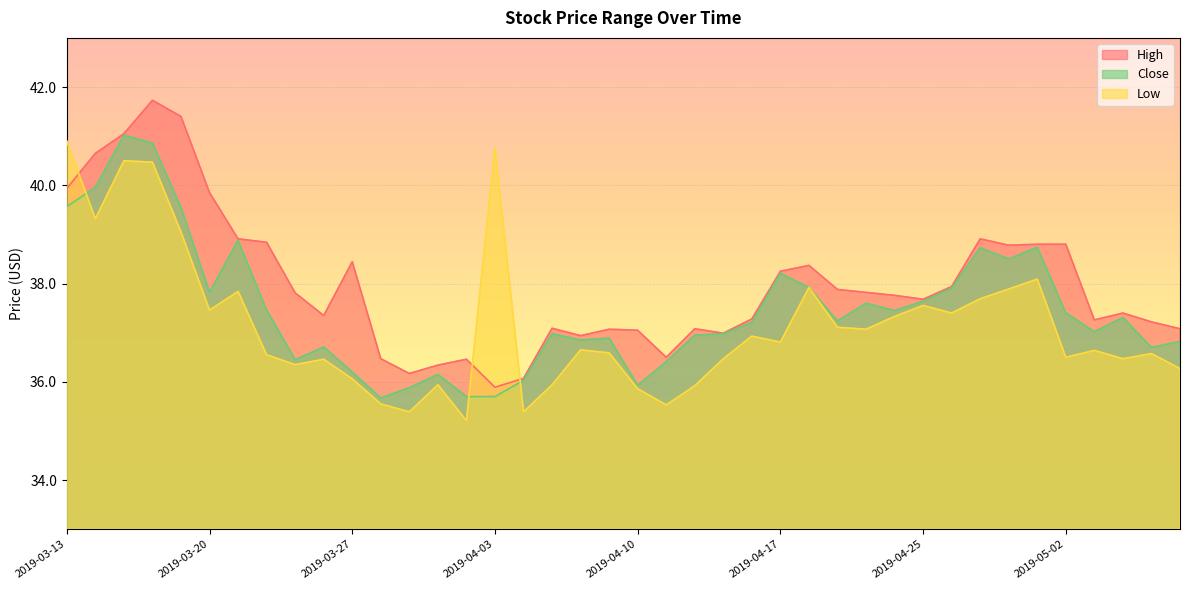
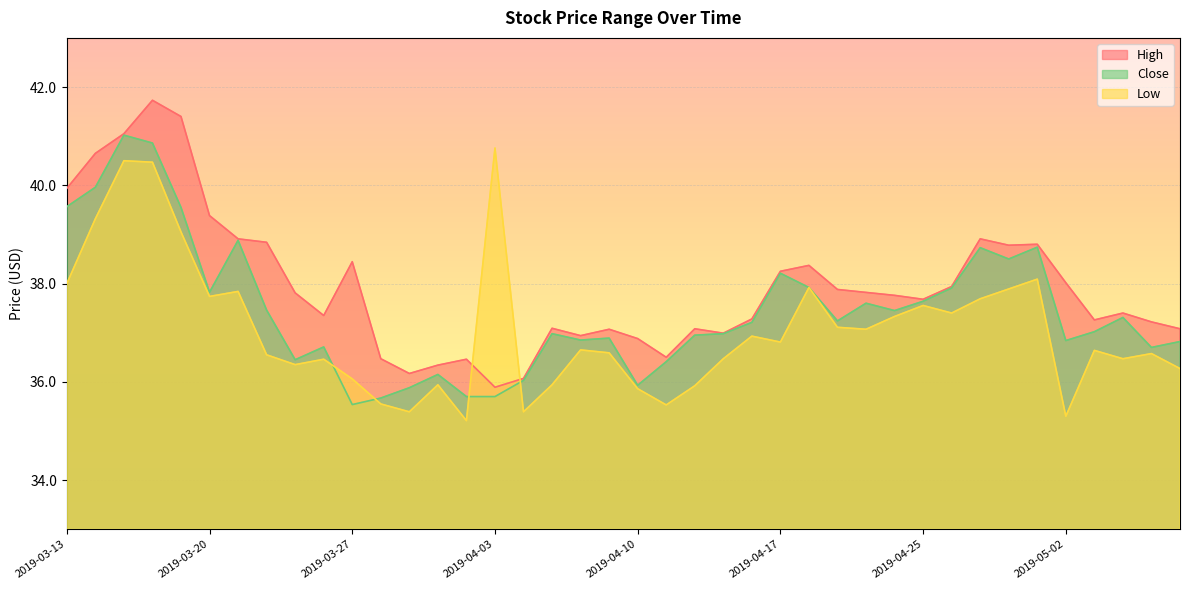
  {
    "High": {
      "2019-03-13": 39.9,
-     "2019-03-20": 39.9,
+     "2019-03-20": 39.4,
      "2019-03-27": 38.4,
      "2019-04-03": 35.9,
-     "2019-04-10": 37.0,
-     "2019-05-02": 38.8
+     "2019-04-10": 36.9,
+     "2019-05-02": 38.0
    },
    "Close": {
      "2019-03-13": 39.6,
      "2019-03-20": 37.8,
-     "2019-03-27": 36.2,
+     "2019-03-27": 35.5,
      "2019-04-03": 35.7,
      "2019-04-10": 35.9,
-     "2019-05-02": 37.4
+     "2019-05-02": 36.8
    },
    "Low": {
-     "2019-03-13": 40.9,
-     "2019-03-20": 37.5,
+     "2019-03-13": 38.0,
+     "2019-03-20": 37.7,
      "2019-03-27": 36.1,
      "2019-04-03": 40.8,
      "2019-04-10": 35.9,
      "2019-04-17": 36.8,
      "2019-04-25": 37.6,
-     "2019-05-02": 36.5
+     "2019-05-02": 35.3
    }
  }
